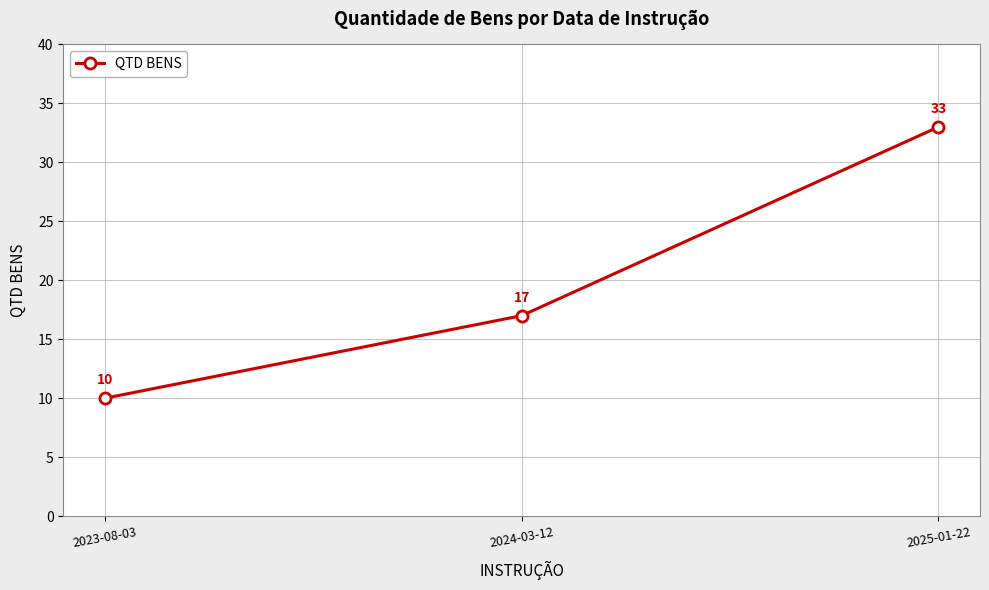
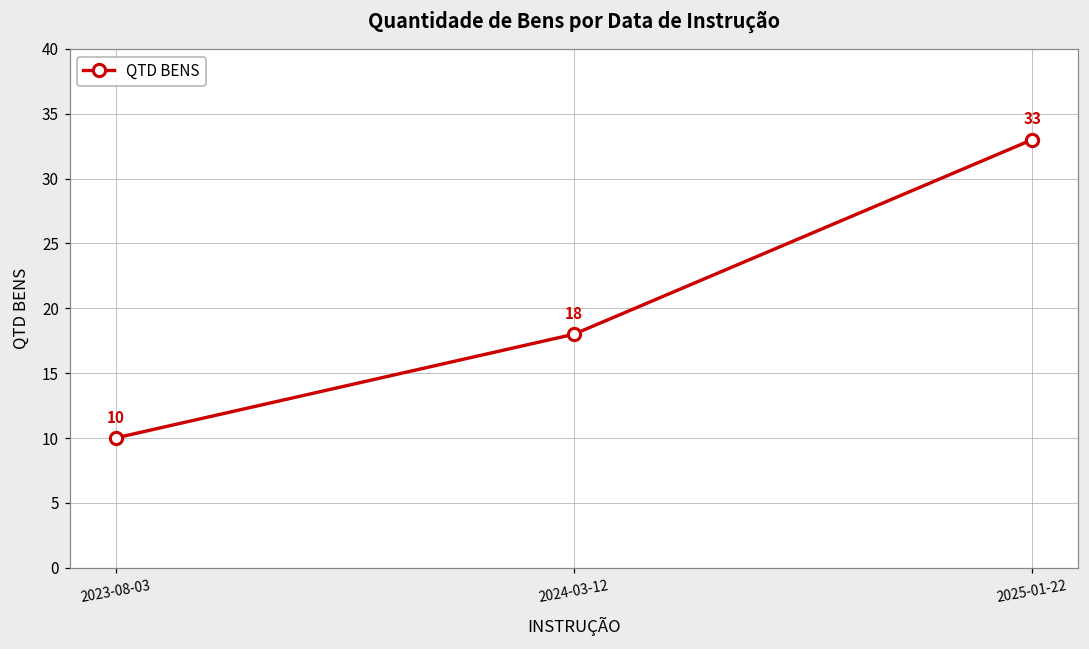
  {
    "2023-08-03": 10,
-   "2024-03-12": 17,
+   "2024-03-12": 18,
    "2025-01-22": 33
  }
